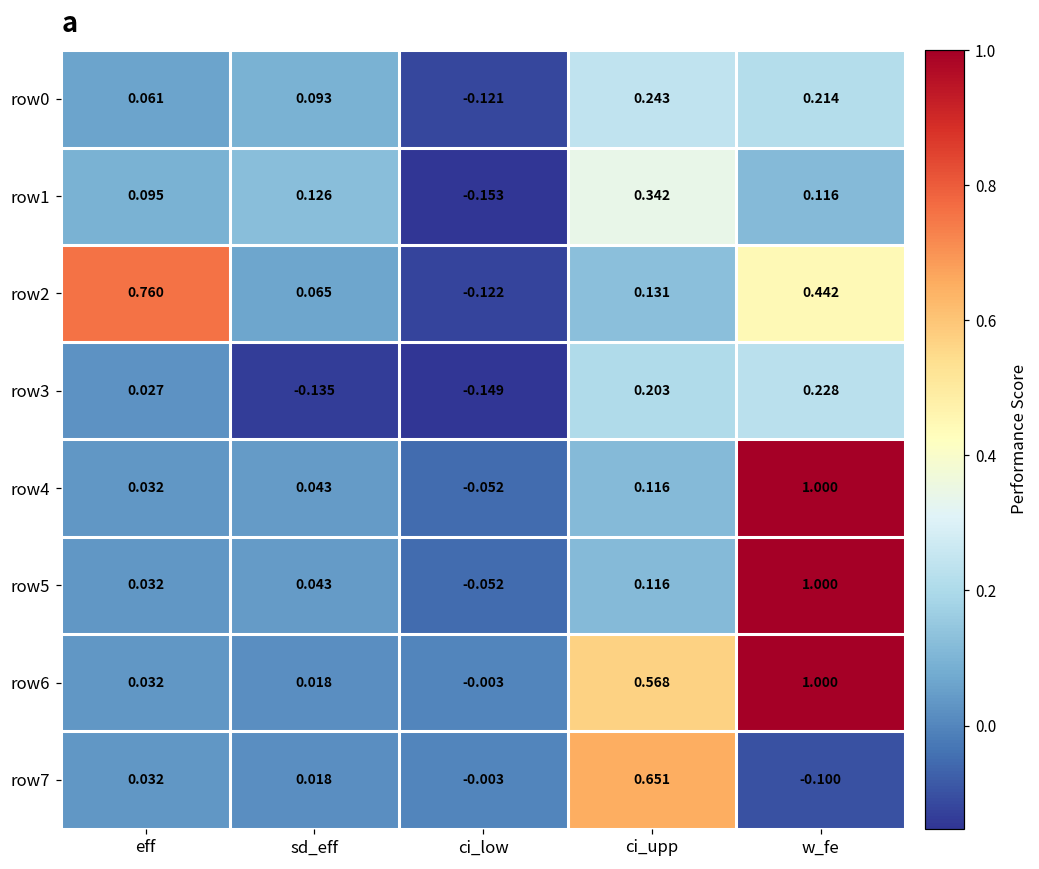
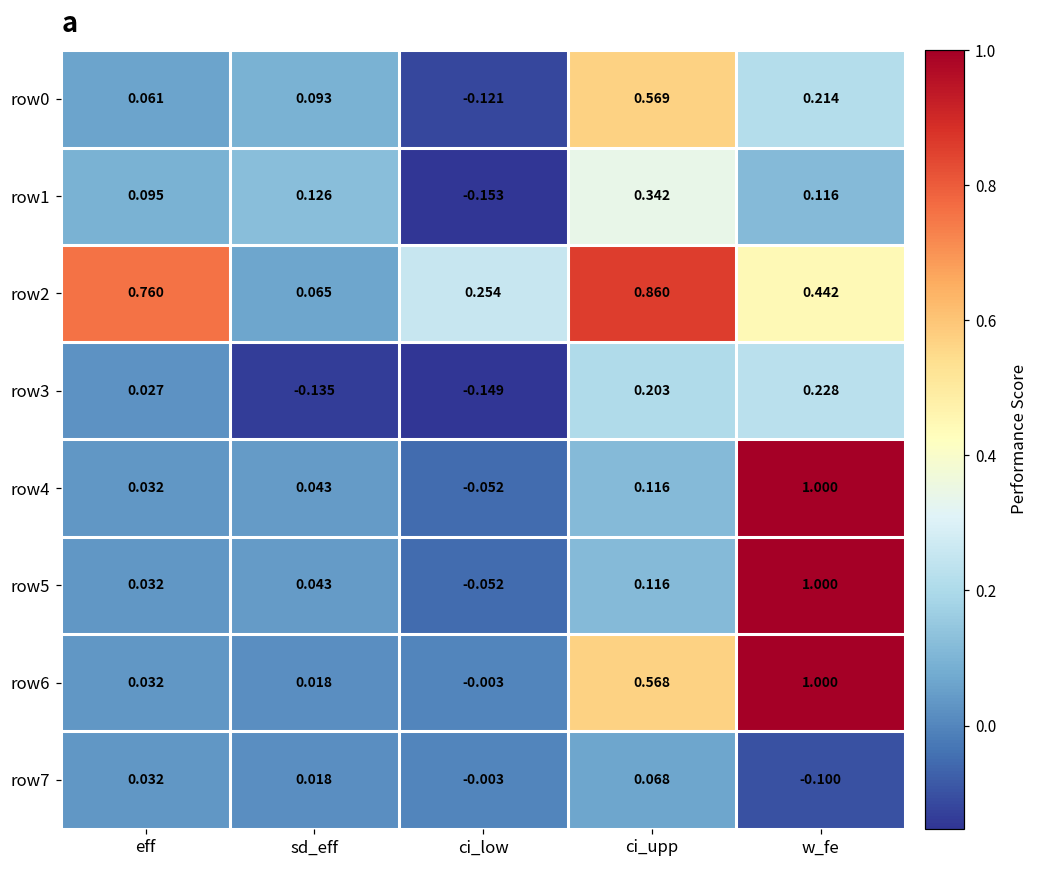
  {
    "row0": {
      "eff": 0.061,
      "sd_eff": 0.093,
      "ci_low": -0.121,
-     "ci_upp": 0.243,
+     "ci_upp": 0.569,
      "w_fe": 0.214
    },
    "row1": {
      "eff": 0.095,
      "sd_eff": 0.126,
      "ci_low": -0.153,
      "ci_upp": 0.342,
      "w_fe": 0.116
    },
    "row2": {
      "eff": 0.760,
      "sd_eff": 0.065,
-     "ci_low": -0.122,
-     "ci_upp": 0.131,
+     "ci_low": 0.254,
+     "ci_upp": 0.860,
      "w_fe": 0.442
    },
    "row3": {
      "eff": 0.027,
      "sd_eff": -0.135,
      "ci_low": -0.149,
      "ci_upp": 0.203,
      "w_fe": 0.228
    },
    "row4": {
      "eff": 0.032,
      "sd_eff": 0.043,
      "ci_low": -0.052,
      "ci_upp": 0.116,
      "w_fe": 1.000
    },
    "row5": {
      "eff": 0.032,
      "sd_eff": 0.043,
      "ci_low": -0.052,
      "ci_upp": 0.116,
      "w_fe": 1.000
    },
    "row6": {
      "eff": 0.032,
      "sd_eff": 0.018,
      "ci_low": -0.003,
      "ci_upp": 0.568,
      "w_fe": 1.000
    },
    "row7": {
      "eff": 0.032,
      "sd_eff": 0.018,
      "ci_low": -0.003,
-     "ci_upp": 0.651,
+     "ci_upp": 0.068,
      "w_fe": -0.100
    }
  }
